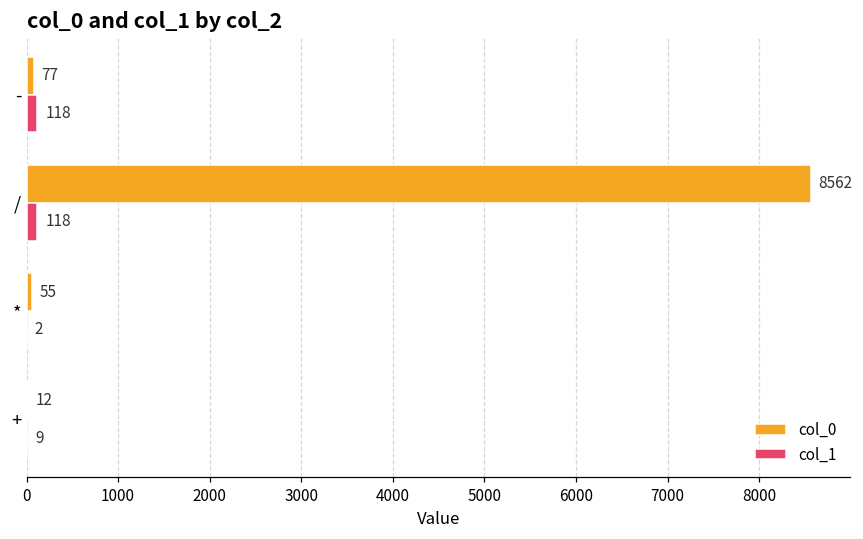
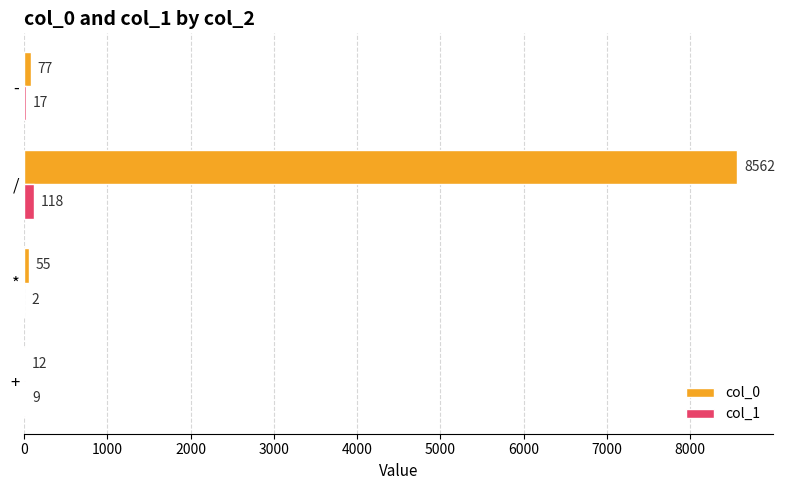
  {
    "col_0": {
      "-": 77,
      "/": 8562,
      "*": 55,
      "+": 12
    },
    "col_1": {
-     "-": 118,
+     "-": 17,
      "/": 118,
      "*": 2,
      "+": 9
    }
  }
